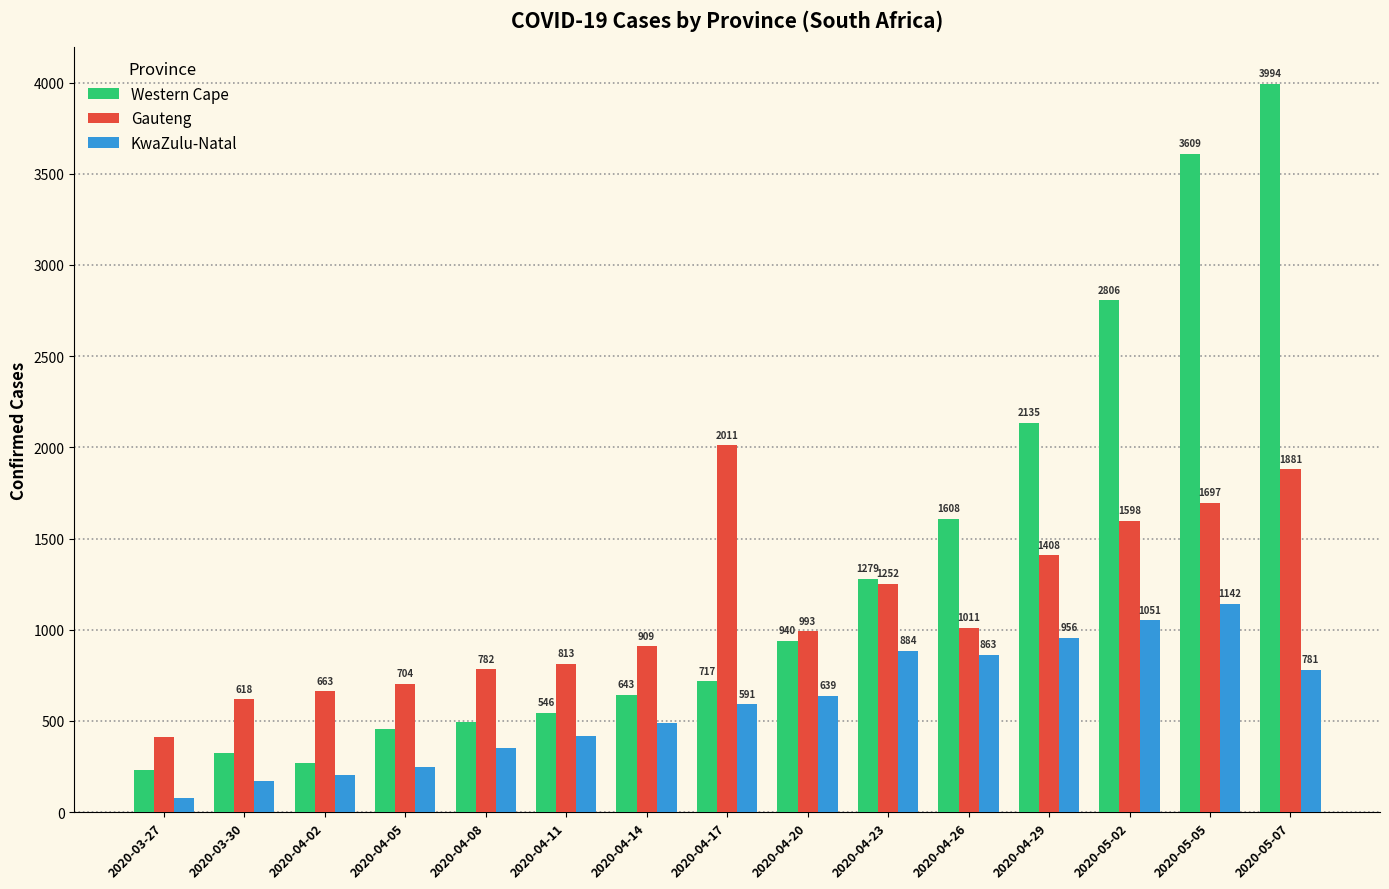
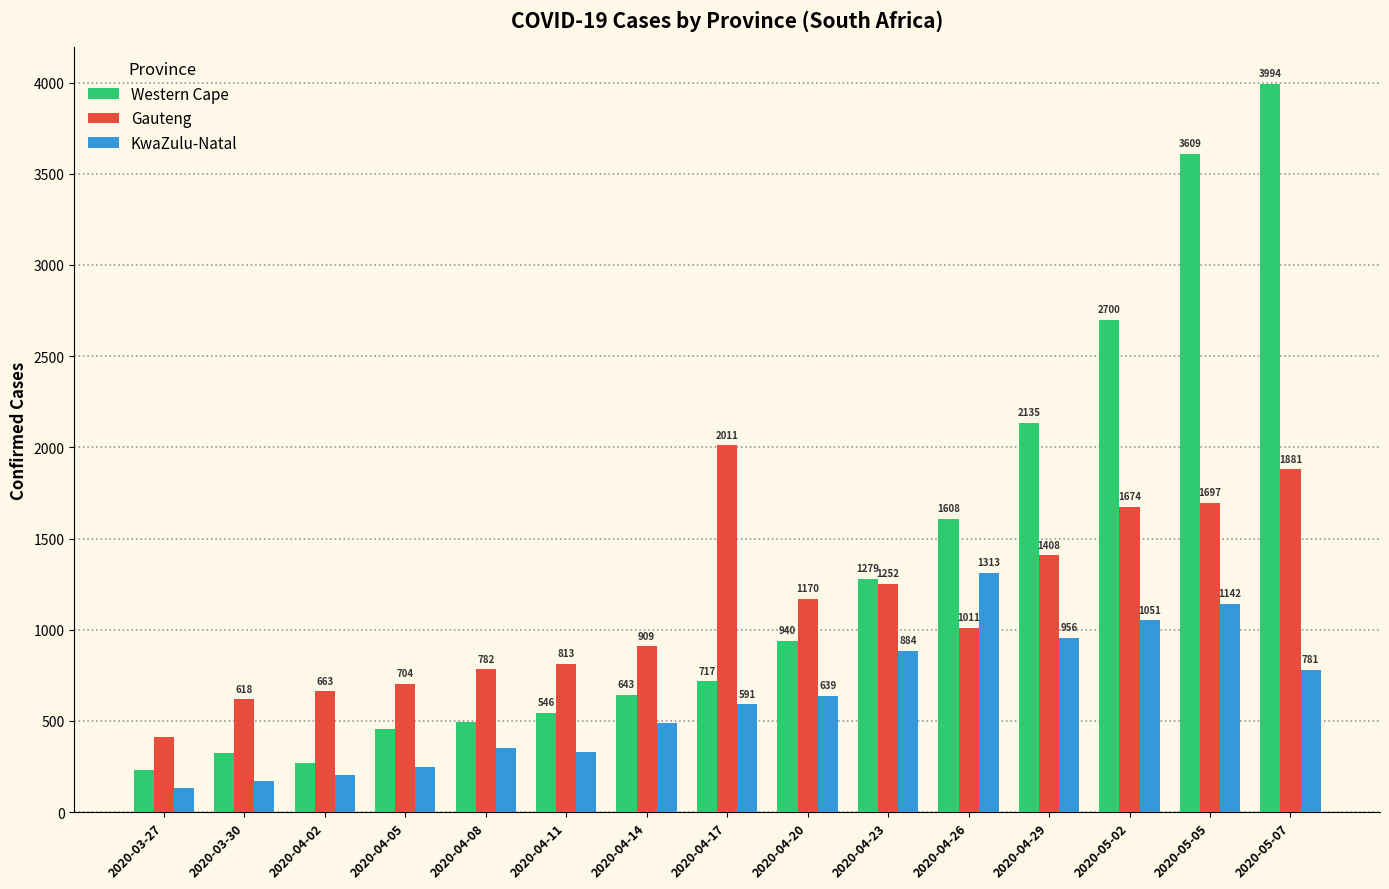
  {
    "Western Cape": {
      "2020-04-11": 546,
      "2020-04-14": 643,
      "2020-04-17": 717,
      "2020-04-20": 940,
      "2020-04-23": 1279,
      "2020-04-26": 1608,
      "2020-04-29": 2135,
-     "2020-05-02": 2806,
+     "2020-05-02": 2700,
      "2020-05-05": 3609,
      "2020-05-07": 3994
    },
    "Gauteng": {
      "2020-03-30": 618,
      "2020-04-02": 663,
      "2020-04-05": 704,
      "2020-04-08": 782,
      "2020-04-11": 813,
      "2020-04-14": 909,
      "2020-04-17": 2011,
-     "2020-04-20": 993,
+     "2020-04-20": 1170,
      "2020-04-23": 1252,
      "2020-04-26": 1011,
      "2020-04-29": 1408,
-     "2020-05-02": 1598,
+     "2020-05-02": 1674,
      "2020-05-05": 1697,
      "2020-05-07": 1881
    },
    "KwaZulu-Natal": {
-     "2020-03-27": 80,
-     "2020-04-11": 420,
+     "2020-03-27": 130,
+     "2020-04-11": 330,
      "2020-04-17": 591,
      "2020-04-20": 639,
      "2020-04-23": 884,
-     "2020-04-26": 863,
+     "2020-04-26": 1313,
      "2020-04-29": 956,
      "2020-05-02": 1051,
      "2020-05-05": 1142,
      "2020-05-07": 781
    }
  }
